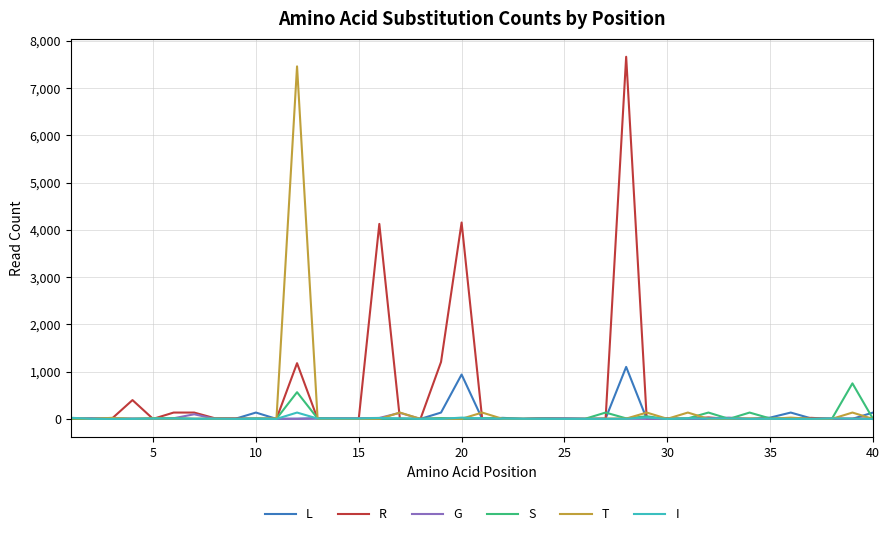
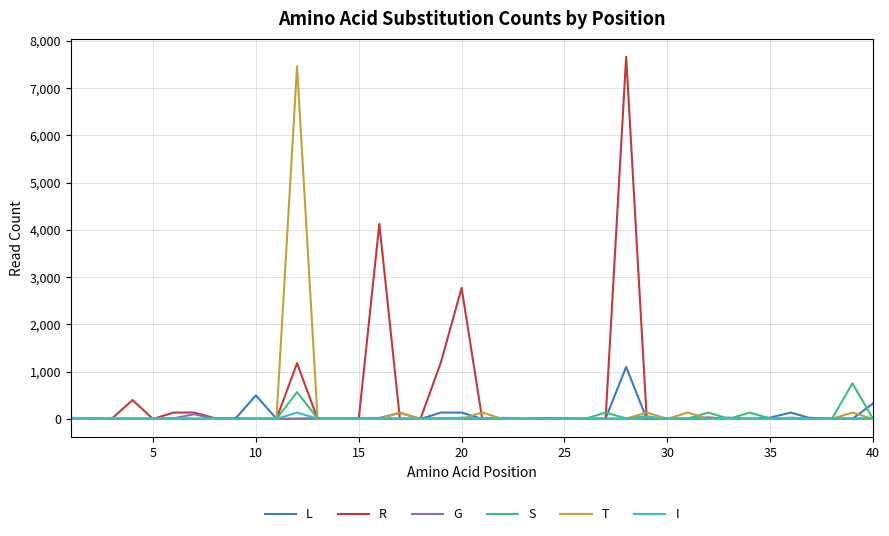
  {
    "L": {
-     "10": "100",
-     "20": "900",
-     "40": "100"
+     "10": "500",
+     "20": "100",
+     "40": "300"
    },
    "R": {
-     "20": "4,200"
+     "20": "2,800"
    }
  }
